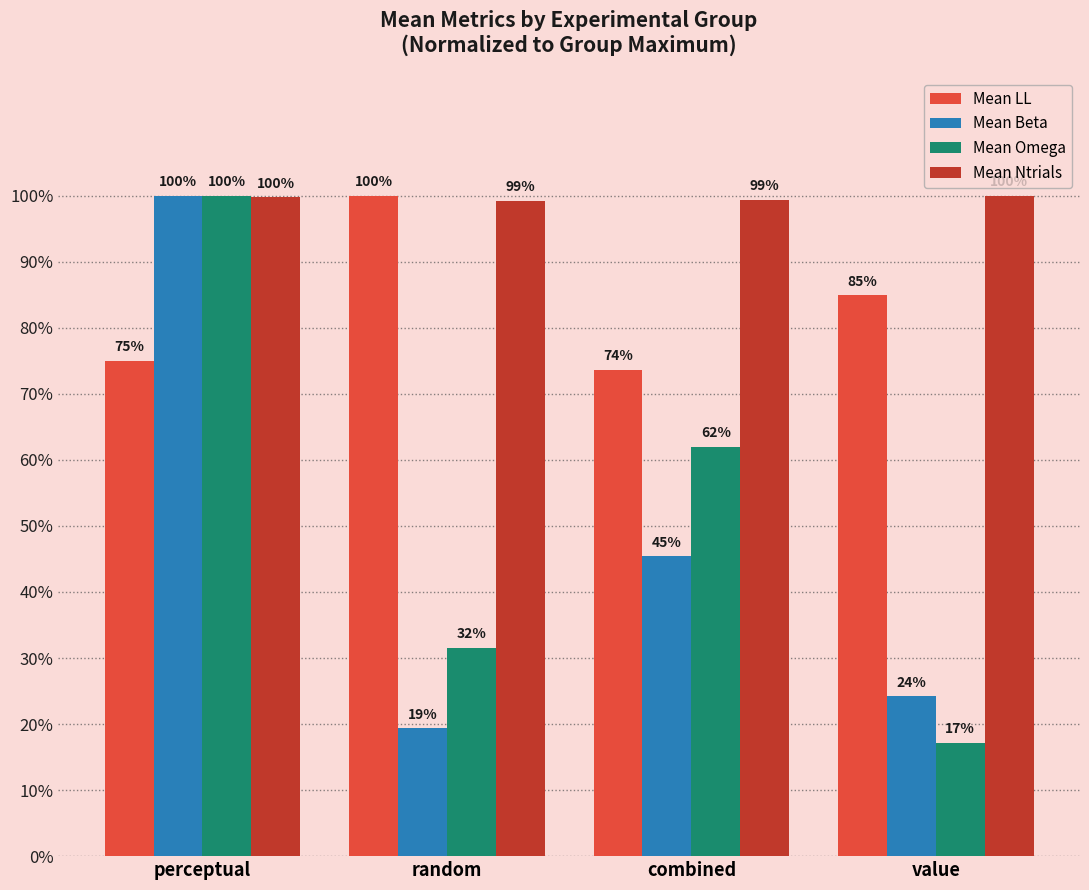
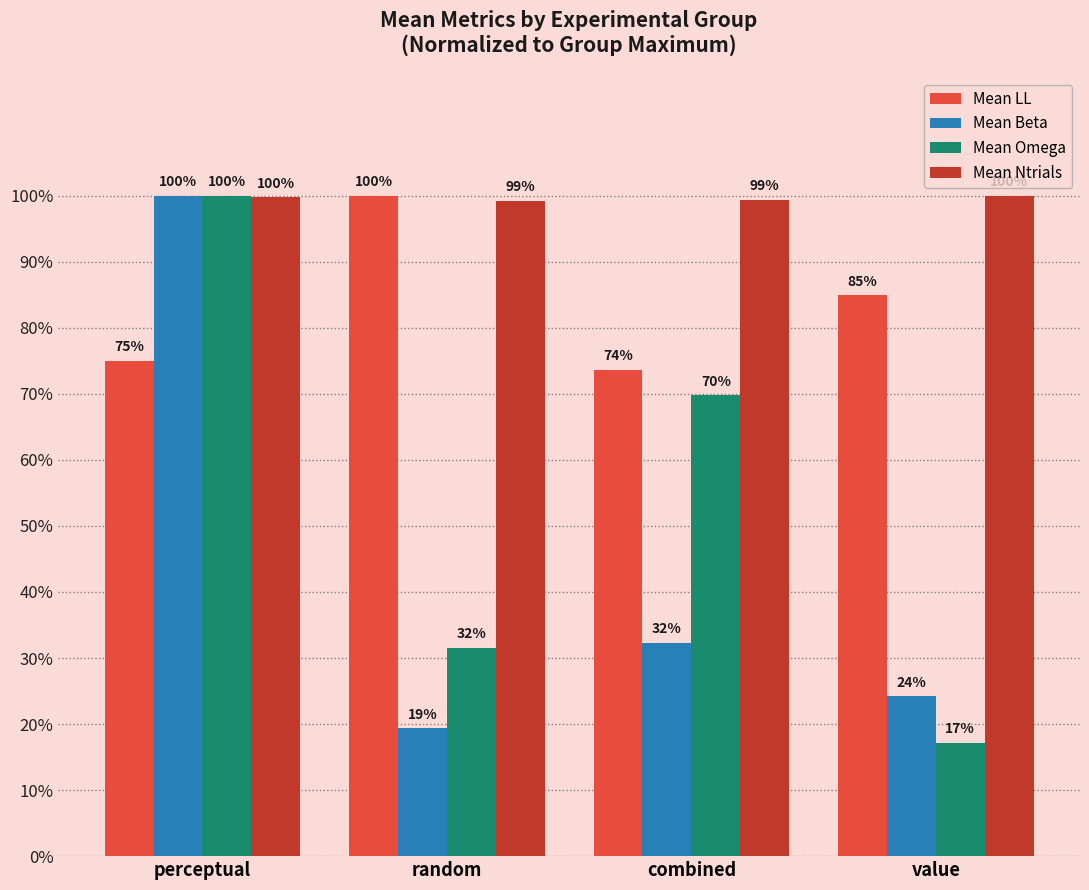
  {
    "Mean Beta": {
      "perceptual": "100%",
      "random": "19%",
-     "combined": "45%",
+     "combined": "32%",
      "value": "24%"
    },
    "Mean Omega": {
      "perceptual": "100%",
      "random": "32%",
-     "combined": "62%",
+     "combined": "70%",
      "value": "17%"
    }
  }
